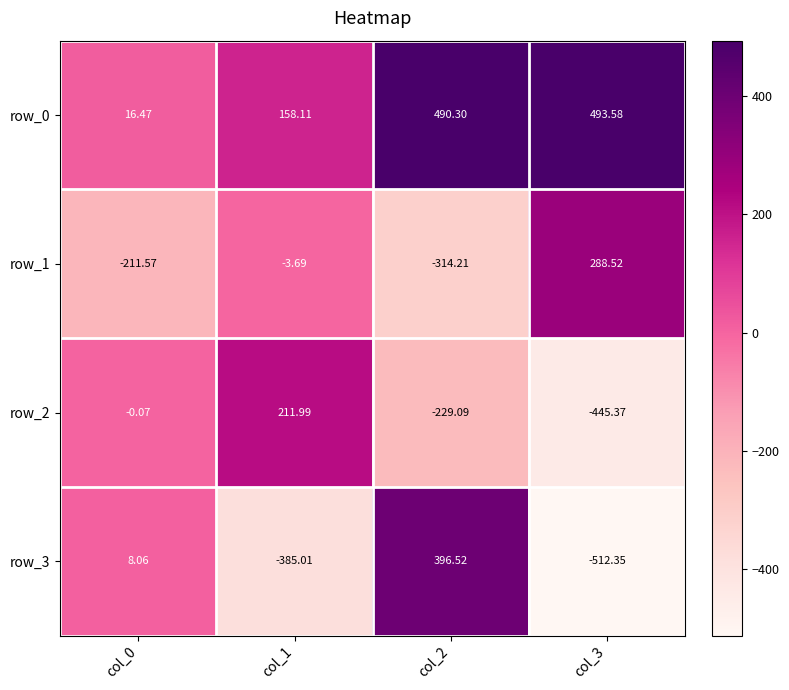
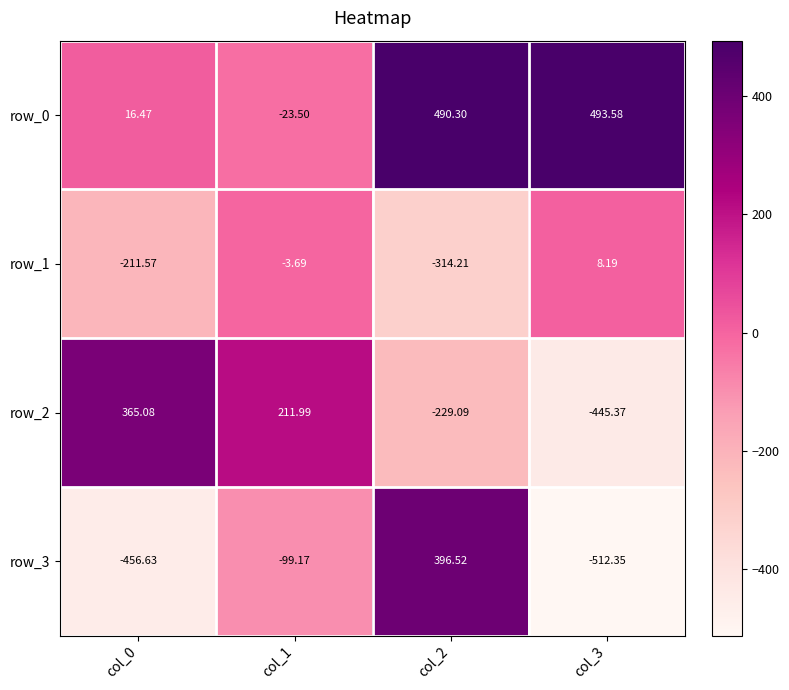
  {
    "row_0": {
      "col_0": 16.47,
-     "col_1": 158.11,
+     "col_1": -23.50,
      "col_2": 490.30,
      "col_3": 493.58
    },
    "row_1": {
      "col_0": -211.57,
      "col_1": -3.69,
      "col_2": -314.21,
-     "col_3": 288.52
+     "col_3": 8.19
    },
    "row_2": {
-     "col_0": -0.07,
+     "col_0": 365.08,
      "col_1": 211.99,
      "col_2": -229.09,
      "col_3": -445.37
    },
    "row_3": {
-     "col_0": 8.06,
-     "col_1": -385.01,
+     "col_0": -456.63,
+     "col_1": -99.17,
      "col_2": 396.52,
      "col_3": -512.35
    }
  }
